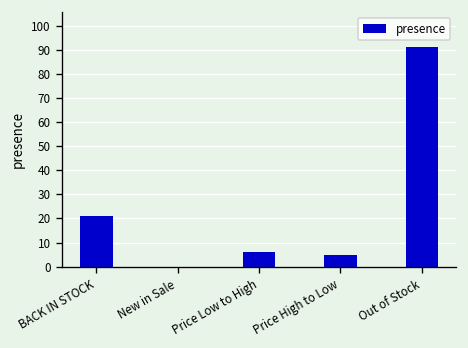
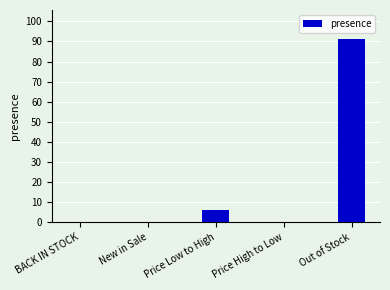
  {
-   "BACK IN STOCK": 21,
+   "BACK IN STOCK": 0,
    "New in Sale": 0,
    "Price Low to High": 6,
-   "Price High to Low": 5,
+   "Price High to Low": 0,
    "Out of Stock": 91
  }
